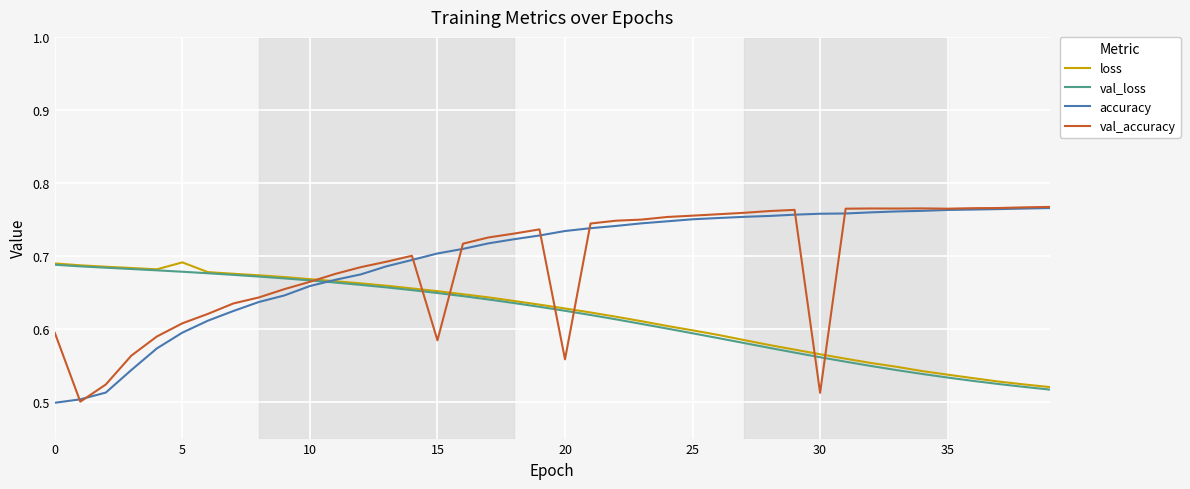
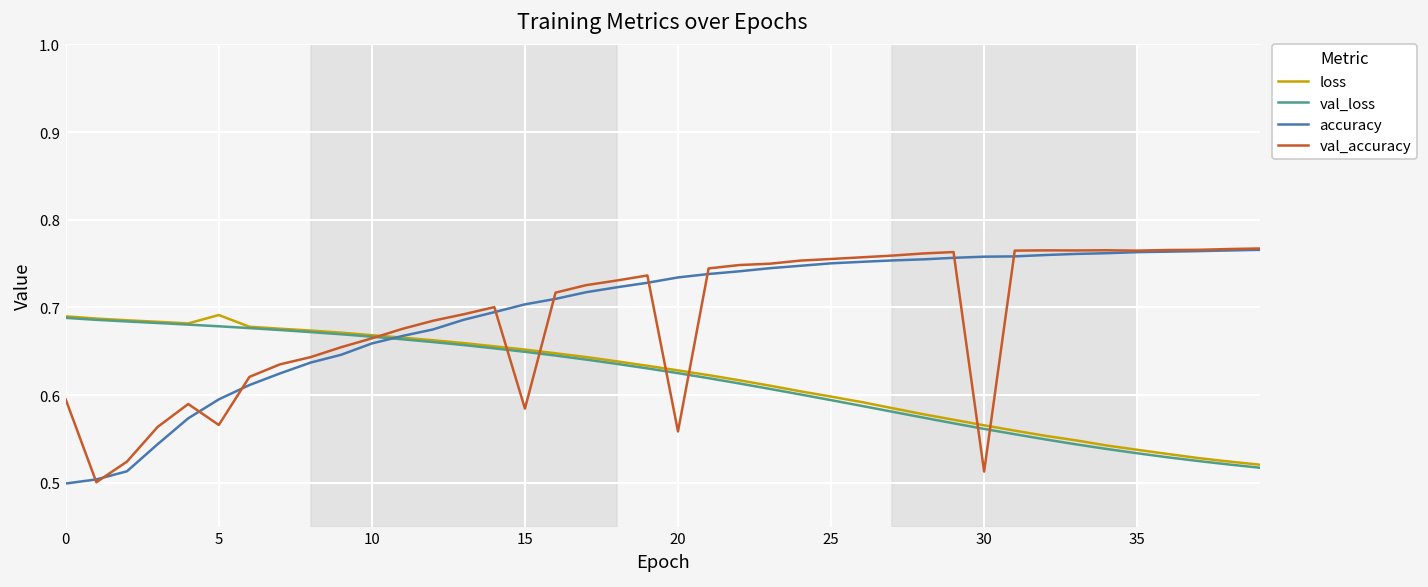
  {
    "loss": {
      "5": 0.69,
      "25": 0.60,
      "30": 0.57,
      "35": 0.54
    },
    "val_accuracy": {
      "0": 0.59,
-     "5": 0.61,
+     "5": 0.57,
      "15": 0.58,
      "20": 0.56,
      "25": 0.76,
      "30": 0.51
    }
  }
